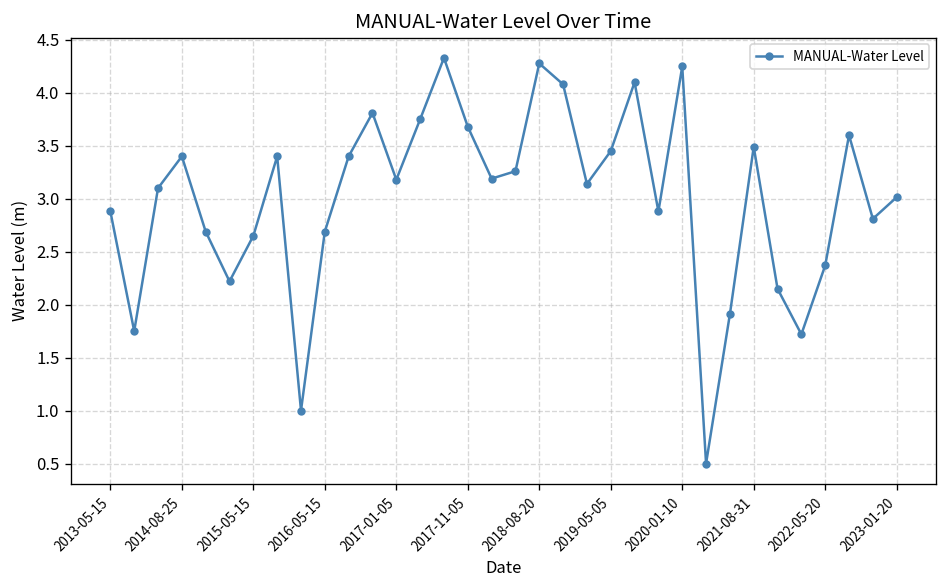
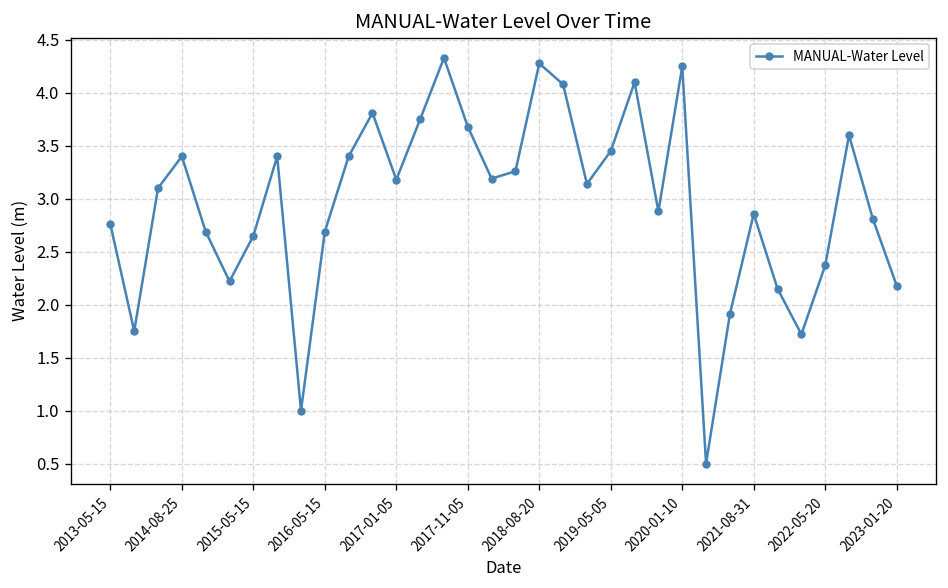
  {
-   "2013-05-15": 2.9,
+   "2013-05-15": 2.8,
    "2014-08-25": 3.4,
    "2015-05-15": 2.7,
    "2016-05-15": 2.7,
    "2017-01-05": 3.2,
    "2017-11-05": 3.7,
    "2018-08-20": 4.3,
    "2019-05-05": 3.5,
    "2020-01-10": 4.2,
-   "2021-08-31": 3.5,
+   "2021-08-31": 2.9,
    "2022-05-20": 2.4,
-   "2023-01-20": 3.0
+   "2023-01-20": 2.2
  }
